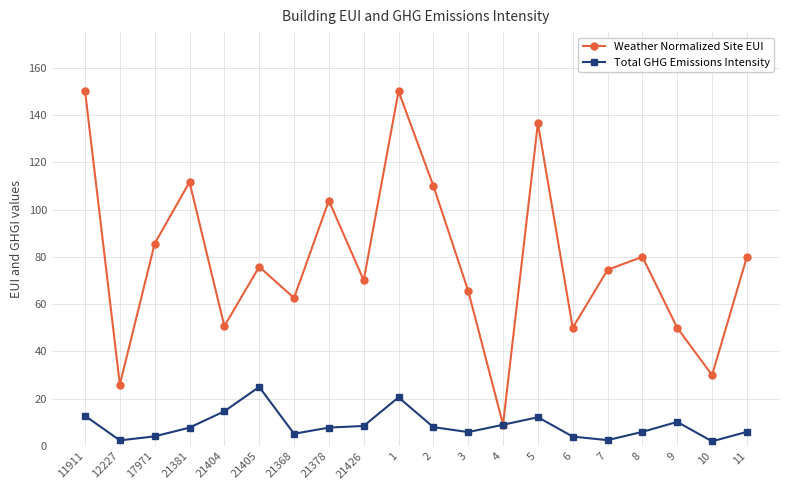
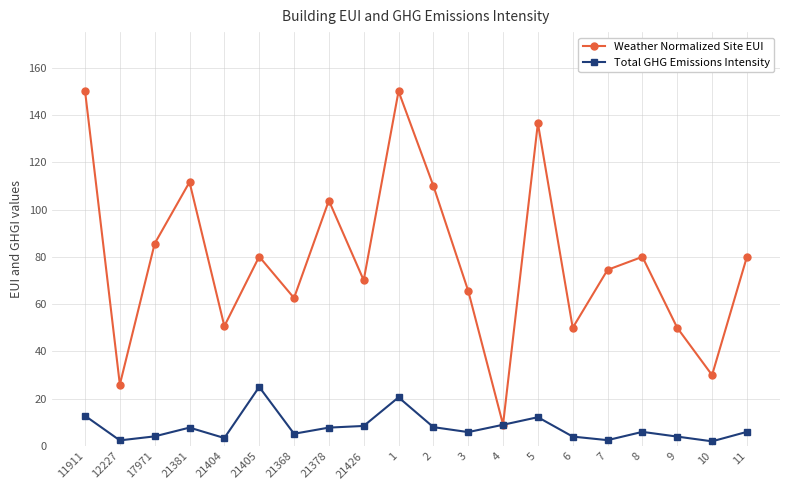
  {
    "Weather Normalized Site EUI": {
      "11911": 150,
      "12227": 26,
      "17971": 86,
      "21381": 112,
      "21404": 51,
-     "21405": 76,
+     "21405": 80,
      "21368": 63,
      "21378": 104,
      "21426": 70,
      "1": 150,
      "2": 110,
      "3": 66,
      "5": 137,
      "6": 50,
      "7": 75,
      "8": 80,
      "9": 50,
      "10": 30,
      "11": 80
    },
    "Total GHG Emissions Intensity": {
      "11911": 13,
      "12227": 2,
      "17971": 4,
      "21381": 8,
-     "21404": 15,
+     "21404": 3,
      "21405": 25,
      "21368": 5,
      "21378": 8,
      "21426": 9,
      "1": 21,
      "2": 8,
      "3": 6,
      "5": 12,
      "6": 4,
      "7": 3,
      "8": 6,
-     "9": 10,
+     "9": 4,
      "10": 2,
      "11": 6
    }
  }
